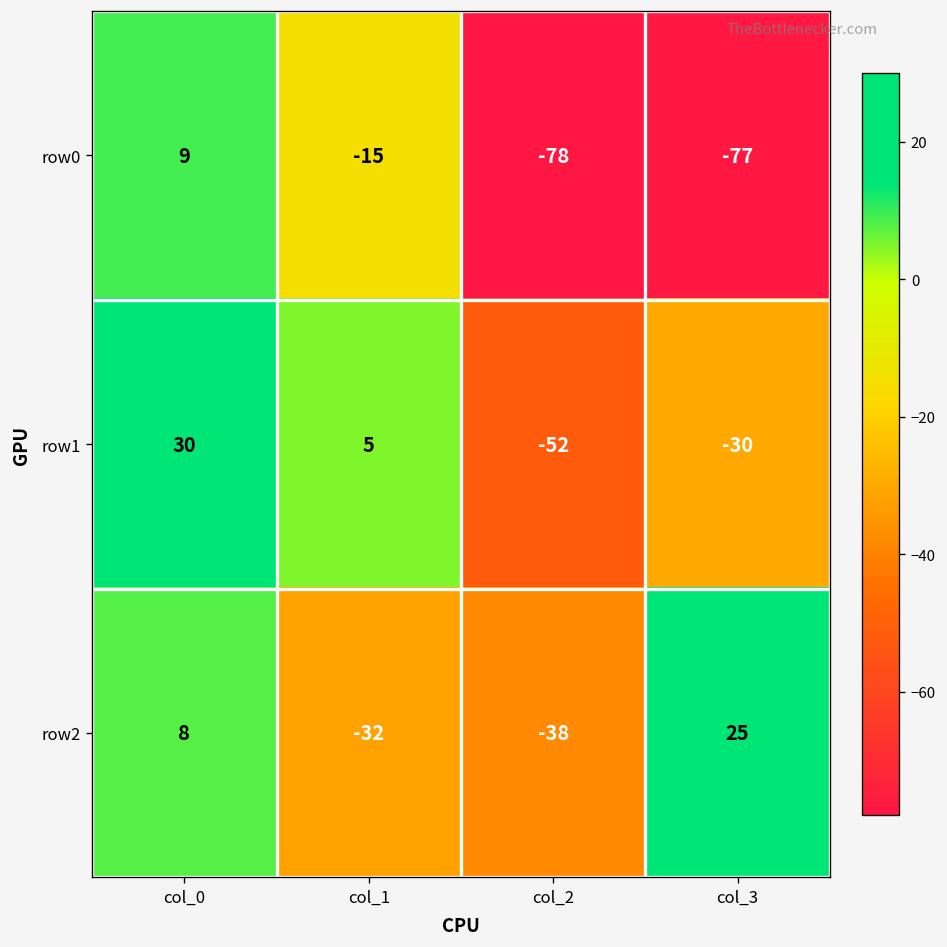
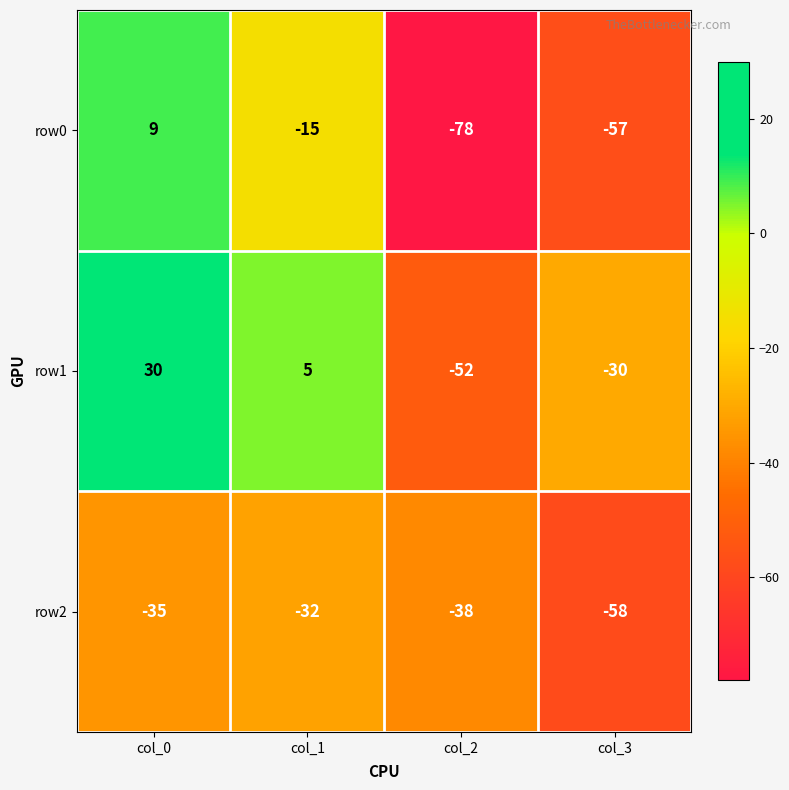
  {
    "row0": {
      "col_0": 9,
      "col_1": -15,
      "col_2": -78,
-     "col_3": -77
+     "col_3": -57
    },
    "row1": {
      "col_0": 30,
      "col_1": 5,
      "col_2": -52,
      "col_3": -30
    },
    "row2": {
-     "col_0": 8,
+     "col_0": -35,
      "col_1": -32,
      "col_2": -38,
-     "col_3": 25
+     "col_3": -58
    }
  }
